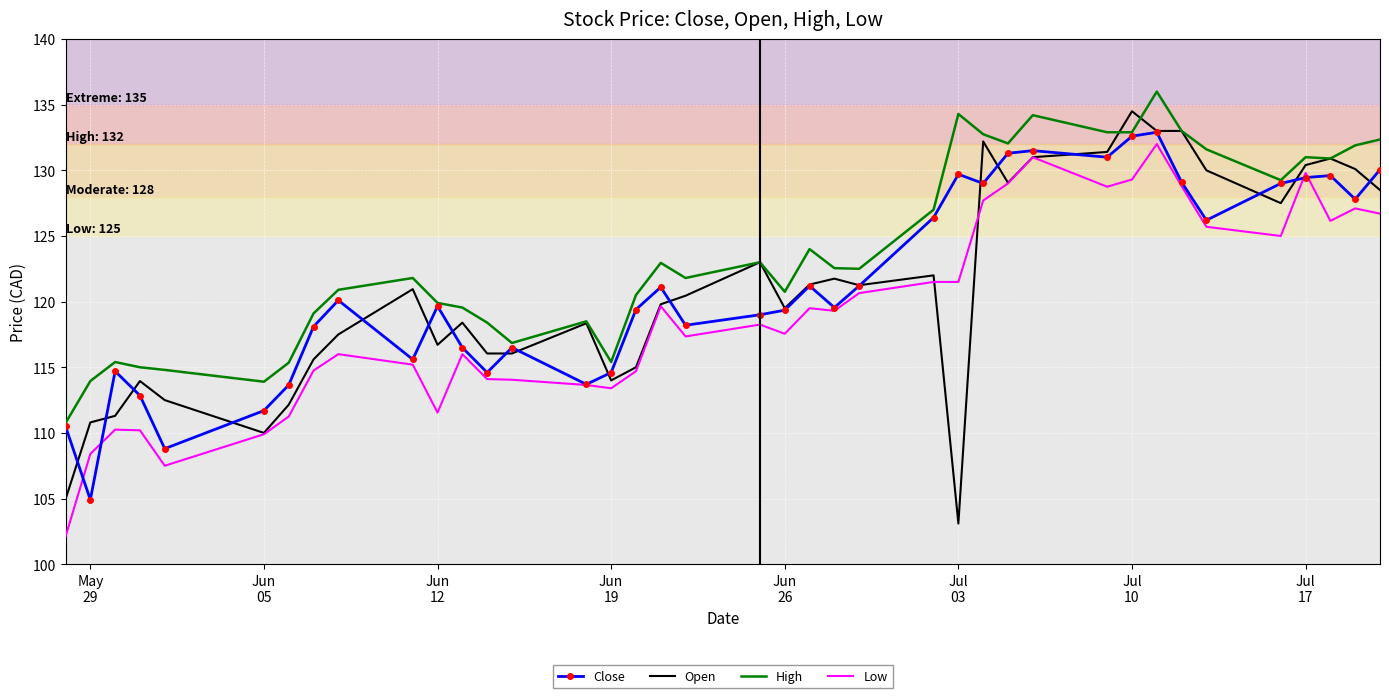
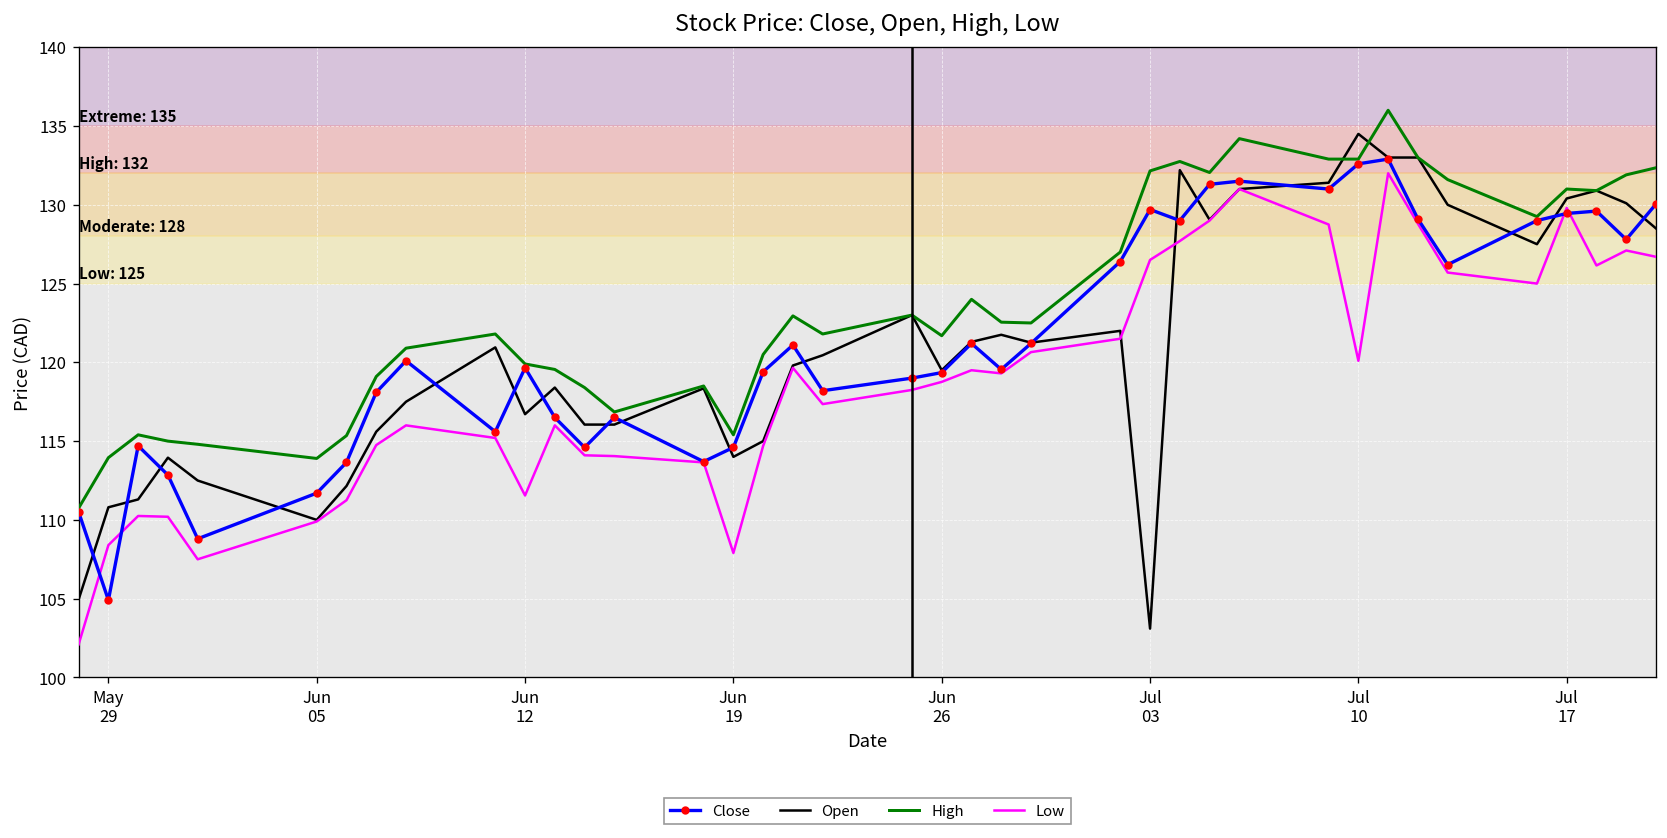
  {
    "Close": {
      "May 29": 104.9,
      "Jun 05": 111.7,
      "Jun 12": 119.7,
      "Jun 19": 114.6,
      "Jul 03": 129.7,
      "Jul 10": 132.6,
      "Jul 17": 129.5
    },
    "Open": {
      "May 29": 110.8,
      "Jun 12": 116.7,
      "Jun 19": 114.0,
      "Jul 03": 103.1,
      "Jul 10": 134.5,
      "Jul 17": 130.4
    },
    "High": {
      "May 29": 114.0,
      "Jun 05": 113.9,
      "Jun 12": 119.9,
      "Jun 19": 115.4,
-     "Jun 26": 120.8,
-     "Jul 03": 134.3,
+     "Jun 26": 121.7,
+     "Jul 03": 132.2,
      "Jul 10": 132.9,
      "Jul 17": 131.0
    },
    "Low": {
      "May 29": 108.4,
      "Jun 12": 111.6,
-     "Jun 19": 113.4,
-     "Jun 26": 117.6,
-     "Jul 03": 121.5,
-     "Jul 10": 129.3,
+     "Jun 19": 107.9,
+     "Jun 26": 118.8,
+     "Jul 03": 126.5,
+     "Jul 10": 120.1,
      "Jul 17": 129.8
    }
  }
